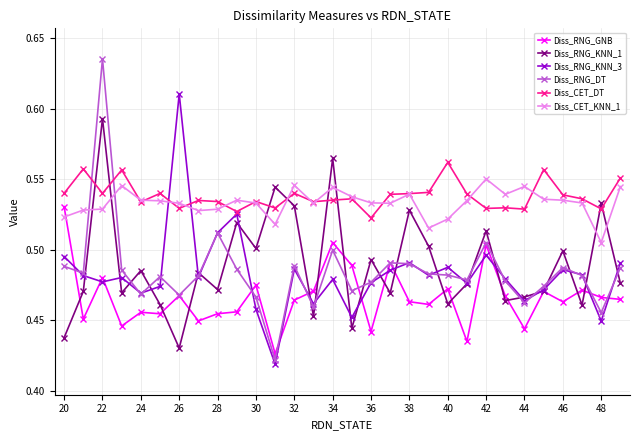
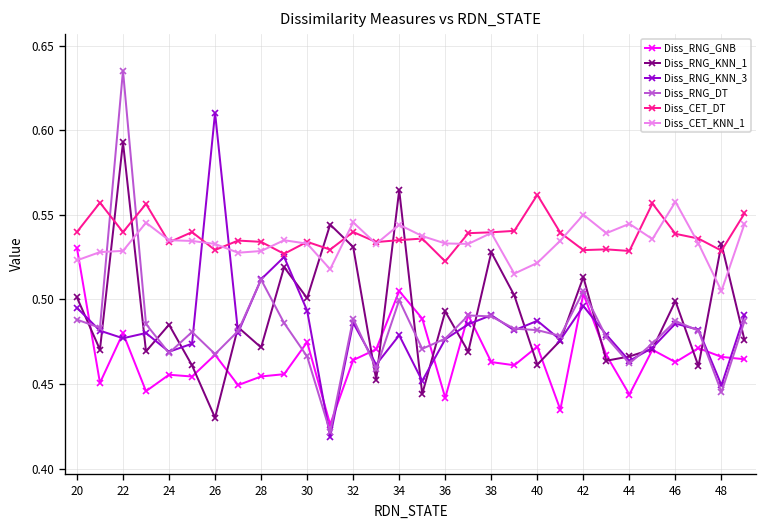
  {
    "Diss_RNG_GNB": {
      "20": 0.530,
      "22": 0.480,
      "24": 0.456,
      "28": 0.455,
      "30": 0.475,
      "32": 0.464,
      "34": 0.505,
      "36": 0.442,
      "38": 0.463,
      "40": 0.472,
      "44": 0.444,
      "46": 0.463,
      "48": 0.466
    },
    "Diss_RNG_KNN_1": {
-     "20": 0.438,
+     "20": 0.501,
      "22": 0.593,
      "24": 0.485,
      "26": 0.430,
      "28": 0.472,
      "30": 0.501,
      "32": 0.531,
      "34": 0.565,
      "36": 0.493,
      "38": 0.528,
      "40": 0.462,
      "42": 0.513,
      "44": 0.466,
      "46": 0.499,
      "48": 0.533
    },
    "Diss_RNG_KNN_3": {
      "20": 0.495,
      "22": 0.477,
      "26": 0.610,
-     "30": 0.458,
+     "30": 0.493,
      "32": 0.486,
      "34": 0.479,
      "40": 0.487,
      "42": 0.496,
      "48": 0.449
    },
    "Diss_RNG_DT": {
      "20": 0.488,
      "22": 0.635,
      "30": 0.466,
      "32": 0.489,
      "34": 0.500,
      "40": 0.482,
-     "48": 0.455
+     "48": 0.445
    },
    "Diss_CET_DT": {
      "20": 0.540,
      "22": 0.540,
      "26": 0.529,
      "28": 0.534,
      "32": 0.540,
      "34": 0.535,
      "36": 0.522,
      "40": 0.562,
      "42": 0.529,
      "44": 0.529,
      "46": 0.539,
      "48": 0.529
    },
    "Diss_CET_KNN_1": {
      "20": 0.523,
      "22": 0.529,
      "26": 0.533,
      "28": 0.529,
      "32": 0.546,
      "34": 0.544,
      "36": 0.533,
      "40": 0.522,
      "42": 0.550,
      "44": 0.545,
-     "46": 0.535,
+     "46": 0.558,
      "48": 0.505
    }
  }
